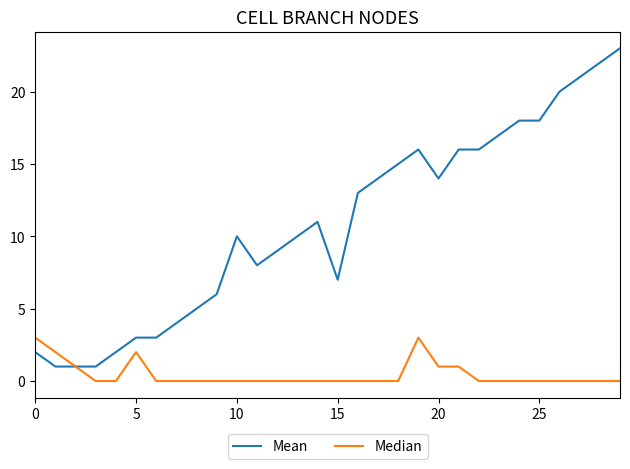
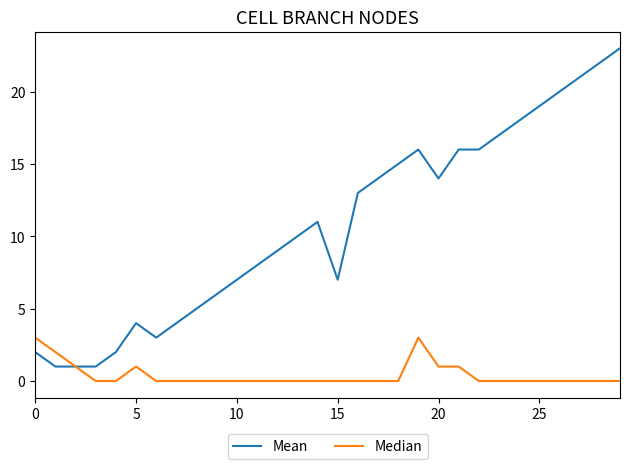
  {
    "Mean": {
      "0": 2,
-     "5": 3,
-     "10": 10,
+     "5": 4,
+     "10": 7,
      "15": 7,
      "20": 14,
-     "25": 18
+     "25": 19
    },
    "Median": {
      "0": 3,
-     "5": 2,
+     "5": 1,
      "10": 0,
      "15": 0,
      "20": 1,
      "25": 0
    }
  }
